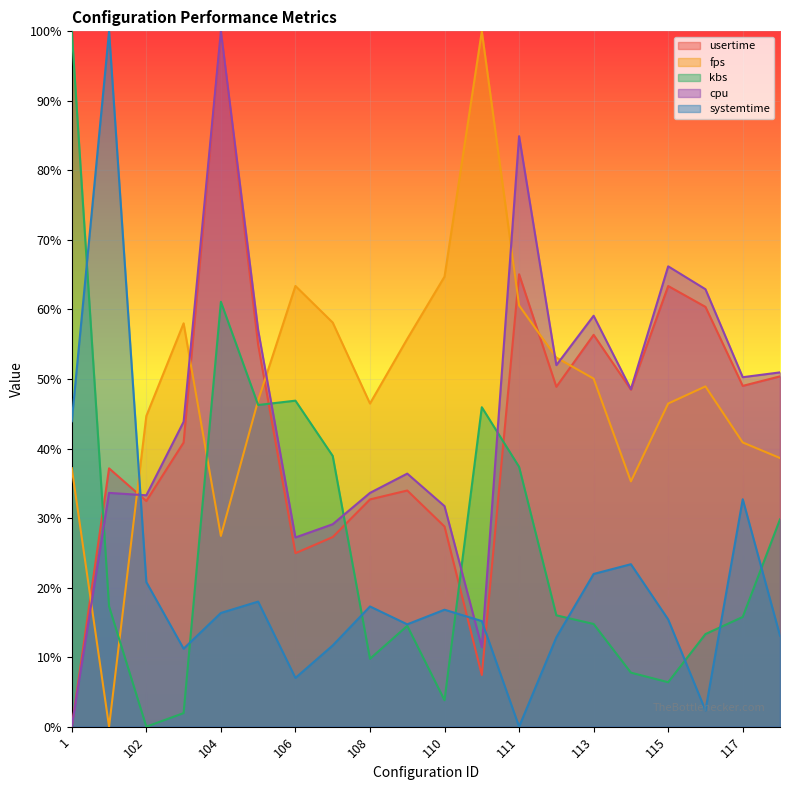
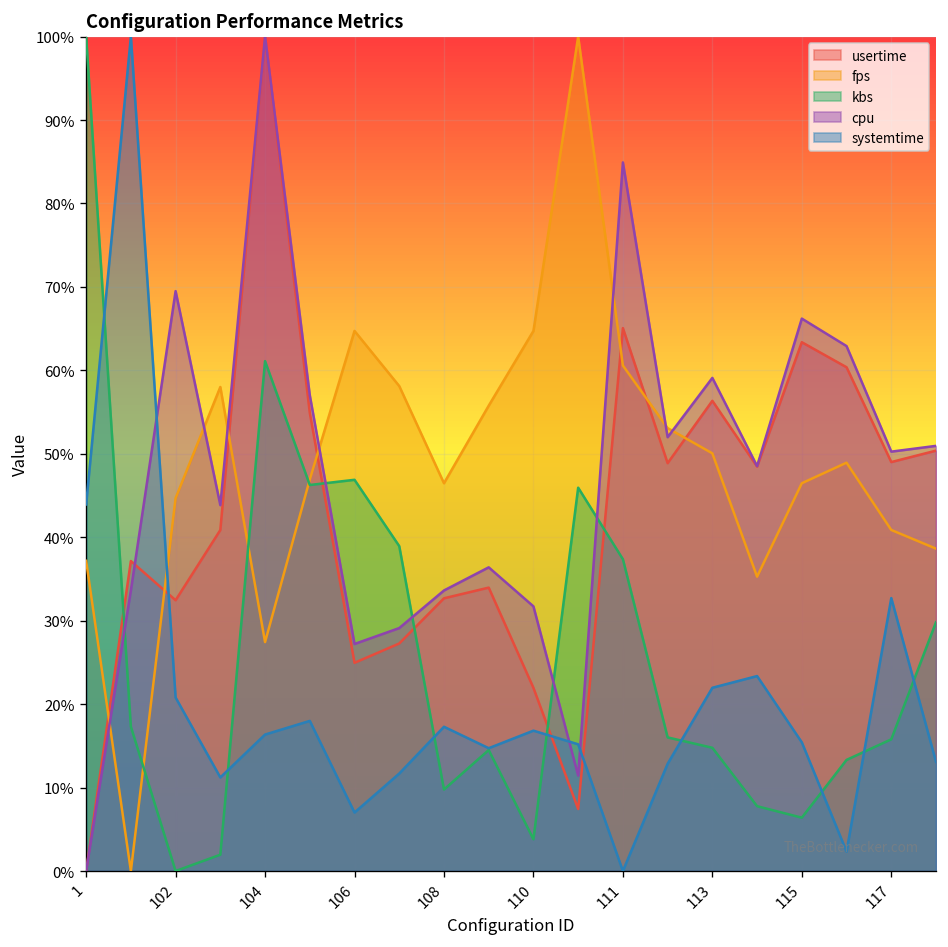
  {
    "usertime": {
      "102": "32%",
      "106": "25%",
      "108": "33%",
-     "110": "29%",
+     "110": "22%",
      "111": "65%",
      "113": "56%",
      "115": "63%",
      "117": "49%"
    },
    "fps": {
      "102": "45%",
      "104": "27%",
-     "106": "63%",
+     "106": "65%",
      "108": "46%",
      "110": "65%",
      "111": "61%",
      "113": "50%",
      "115": "46%",
      "117": "41%"
    },
    "kbs": {
      "102": "0%",
      "104": "61%",
      "106": "47%",
      "108": "10%",
      "110": "4%",
      "111": "37%",
      "113": "15%",
      "115": "6%",
      "117": "16%"
    },
    "cpu": {
-     "102": "33%",
+     "102": "69%",
      "106": "27%",
      "108": "34%",
      "110": "32%",
      "111": "85%",
      "113": "59%",
      "115": "66%",
      "117": "50%"
    },
    "systemtime": {
      "102": "21%",
      "104": "16%",
      "106": "7%",
      "108": "17%",
      "110": "17%",
      "111": "0%",
      "113": "22%",
      "115": "15%",
      "117": "33%"
    }
  }
